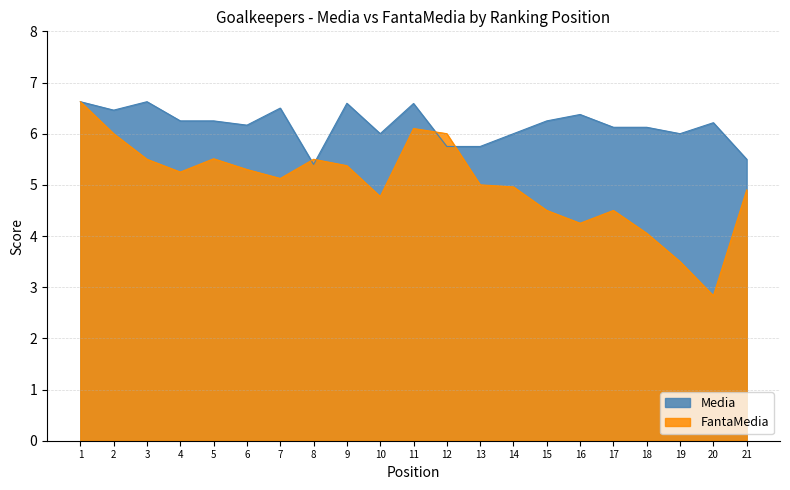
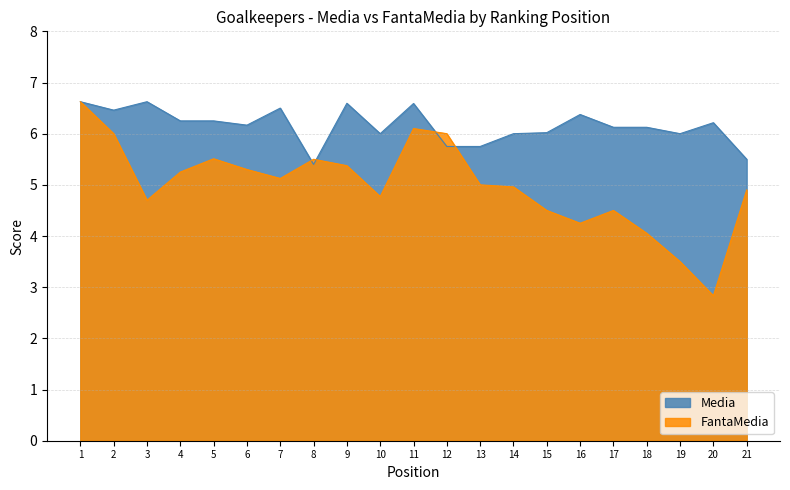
  {
    "Media": {
      "2": 6.5,
      "3": 6.6,
      "4": 6.3,
      "5": 6.3,
      "6": 6.2,
      "7": 6.5,
      "8": 5.4,
      "9": 6.6,
      "10": 6.0,
      "11": 6.6,
      "12": 5.8,
      "13": 5.8,
      "14": 6.0,
-     "15": 6.3,
+     "15": 6.0,
      "16": 6.4,
      "17": 6.1,
      "18": 6.1,
      "19": 6.0,
      "20": 6.2,
      "21": 5.5
    },
    "FantaMedia": {
      "2": 6.0,
-     "3": 5.5,
+     "3": 4.7,
      "4": 5.3,
      "5": 5.5,
      "6": 5.3,
      "7": 5.1,
      "8": 5.5,
      "9": 5.4,
      "10": 4.8,
      "11": 6.1,
      "12": 6.0,
      "13": 5.0,
      "14": 5.0,
      "15": 4.5,
      "16": 4.3,
      "17": 4.5,
      "18": 4.1,
      "19": 3.5,
      "20": 2.8,
      "21": 4.9
    }
  }
